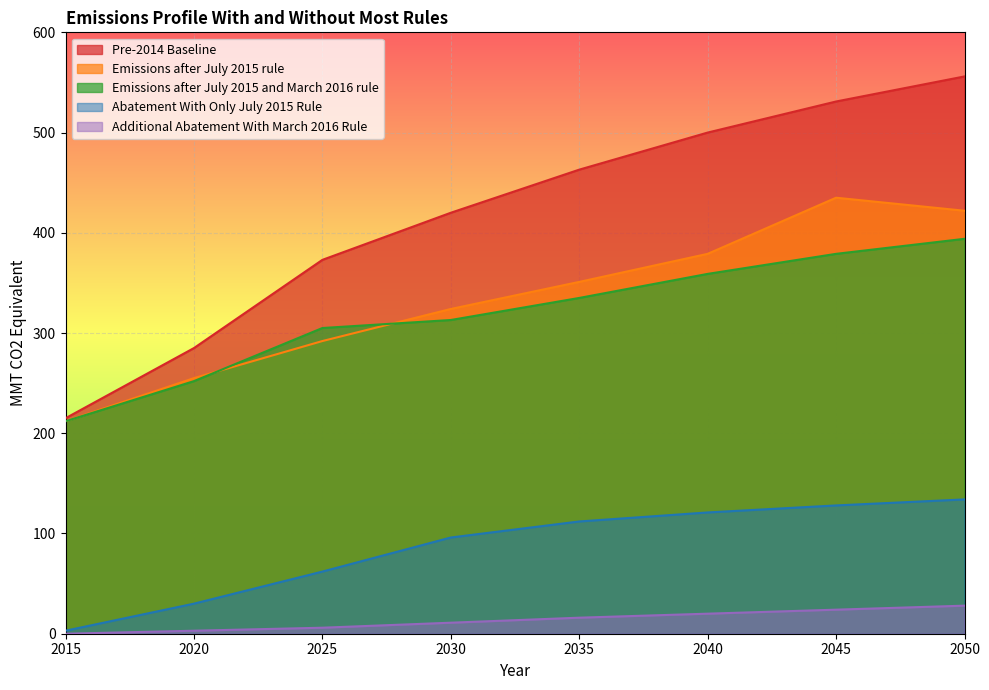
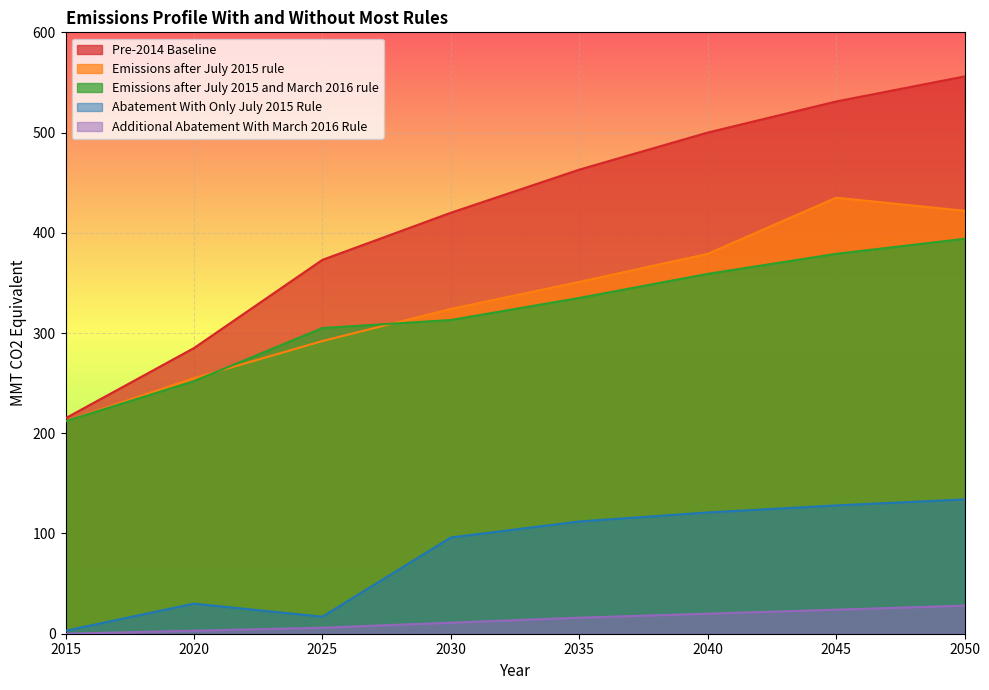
  {
    "Pre-2014 Baseline": {
      "2015": 215,
      "2020": 285,
      "2025": 373,
      "2030": 420,
      "2035": 463,
      "2040": 500,
      "2045": 531,
      "2050": 556
    },
    "Emissions after July 2015 rule": {
      "2020": 255,
      "2025": 292,
      "2030": 324,
      "2035": 351,
      "2040": 379,
      "2045": 435,
      "2050": 422
    },
    "Emissions after July 2015 and March 2016 rule": {
      "2020": 252,
      "2025": 305,
      "2030": 313,
      "2035": 335,
      "2040": 359,
      "2045": 379,
      "2050": 394
    },
    "Abatement With Only July 2015 Rule": {
      "2015": 3,
      "2020": 30,
-     "2025": 62,
+     "2025": 17,
      "2030": 96,
      "2035": 112,
      "2040": 121,
      "2045": 128,
      "2050": 134
    },
    "Additional Abatement With March 2016 Rule": {
      "2015": 0,
      "2020": 3,
      "2025": 6,
      "2030": 11,
      "2035": 16,
      "2040": 20,
      "2045": 24,
      "2050": 28
    }
  }
